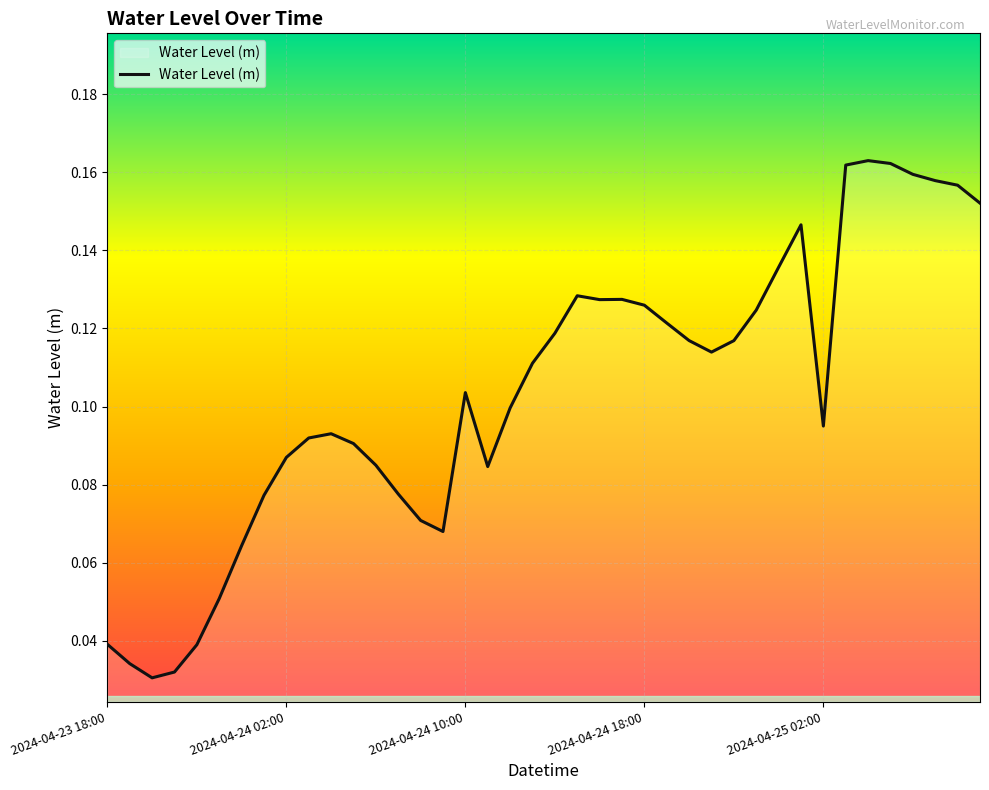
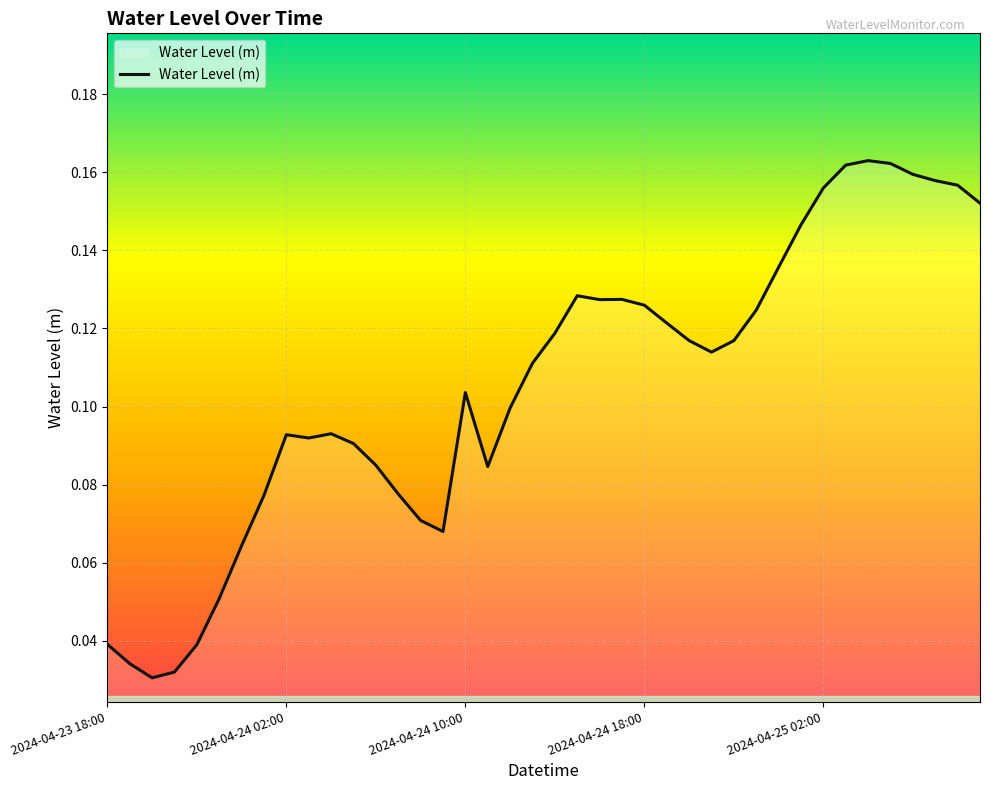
  {
    "2024-04-23 18:00": 0.039,
-   "2024-04-24 02:00": 0.087,
+   "2024-04-24 02:00": 0.093,
    "2024-04-24 10:00": 0.104,
    "2024-04-24 18:00": 0.126,
-   "2024-04-25 02:00": 0.095
+   "2024-04-25 02:00": 0.156
  }
